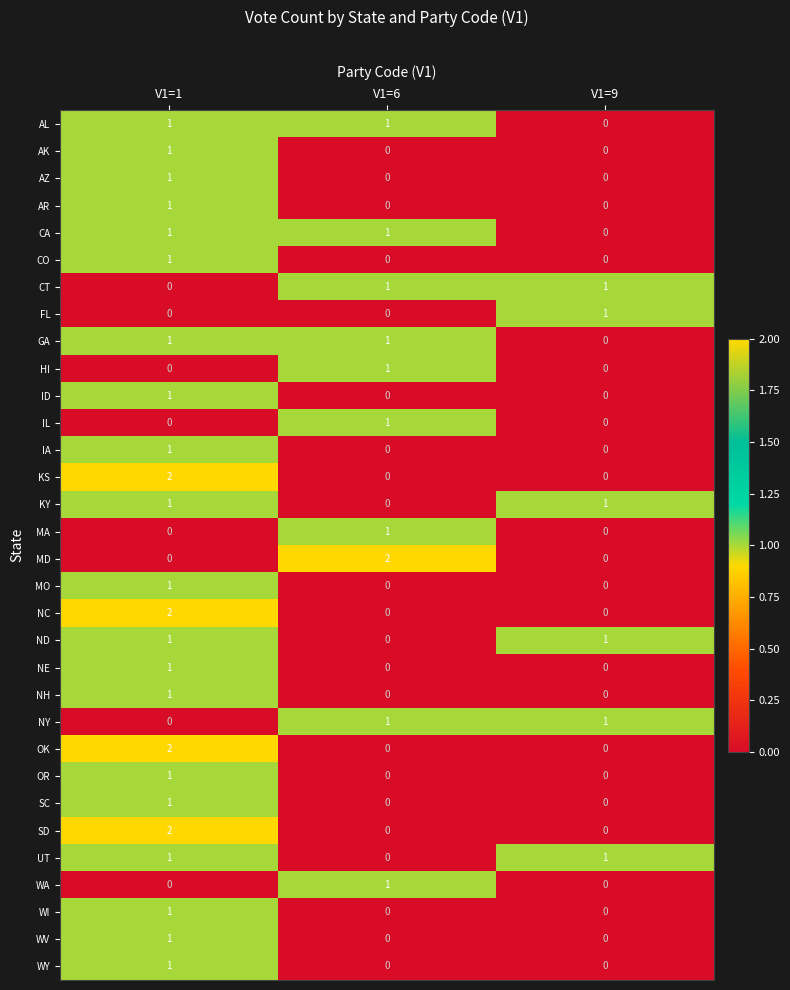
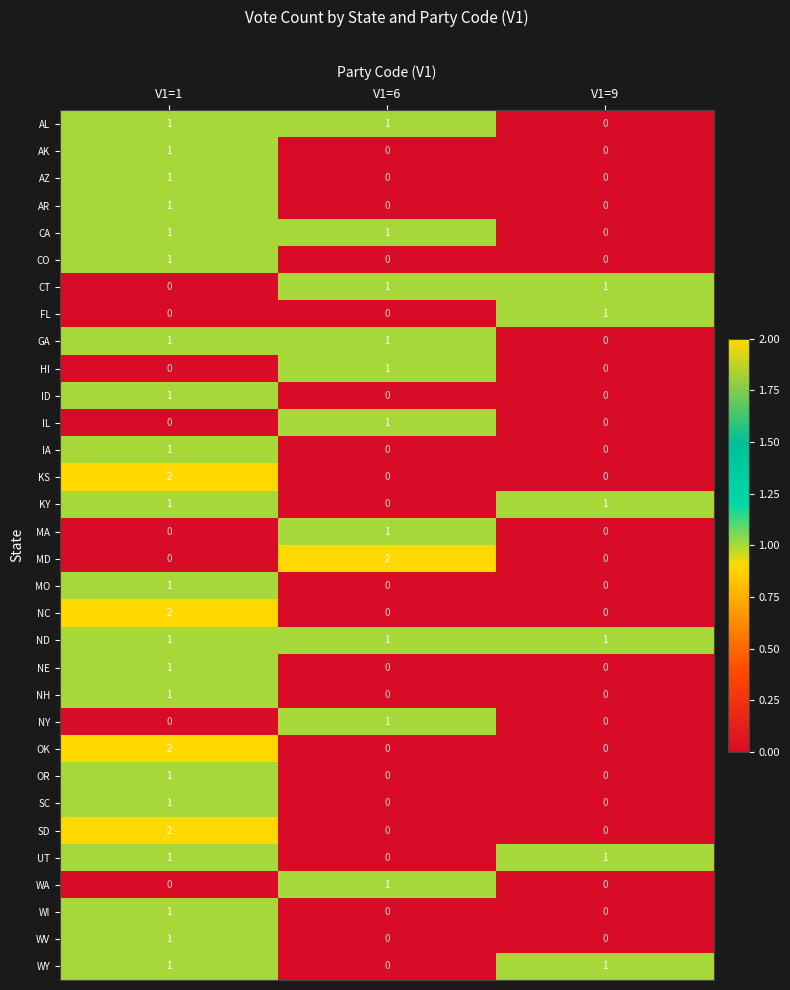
  {
    "AL": {
      "V1=1": 1,
      "V1=6": 1,
      "V1=9": 0
    },
    "AK": {
      "V1=1": 1,
      "V1=6": 0,
      "V1=9": 0
    },
    "AZ": {
      "V1=1": 1,
      "V1=6": 0,
      "V1=9": 0
    },
    "AR": {
      "V1=1": 1,
      "V1=6": 0,
      "V1=9": 0
    },
    "CA": {
      "V1=1": 1,
      "V1=6": 1,
      "V1=9": 0
    },
    "CO": {
      "V1=1": 1,
      "V1=6": 0,
      "V1=9": 0
    },
    "CT": {
      "V1=1": 0,
      "V1=6": 1,
      "V1=9": 1
    },
    "FL": {
      "V1=1": 0,
      "V1=6": 0,
      "V1=9": 1
    },
    "GA": {
      "V1=1": 1,
      "V1=6": 1,
      "V1=9": 0
    },
    "HI": {
      "V1=1": 0,
      "V1=6": 1,
      "V1=9": 0
    },
    "ID": {
      "V1=1": 1,
      "V1=6": 0,
      "V1=9": 0
    },
    "IL": {
      "V1=1": 0,
      "V1=6": 1,
      "V1=9": 0
    },
    "IA": {
      "V1=1": 1,
      "V1=6": 0,
      "V1=9": 0
    },
    "KS": {
      "V1=1": 2,
      "V1=6": 0,
      "V1=9": 0
    },
    "KY": {
      "V1=1": 1,
      "V1=6": 0,
      "V1=9": 1
    },
    "MA": {
      "V1=1": 0,
      "V1=6": 1,
      "V1=9": 0
    },
    "MD": {
      "V1=1": 0,
      "V1=6": 2,
      "V1=9": 0
    },
    "MO": {
      "V1=1": 1,
      "V1=6": 0,
      "V1=9": 0
    },
    "NC": {
      "V1=1": 2,
      "V1=6": 0,
      "V1=9": 0
    },
    "ND": {
      "V1=1": 1,
-     "V1=6": 0,
+     "V1=6": 1,
      "V1=9": 1
    },
    "NE": {
      "V1=1": 1,
      "V1=6": 0,
      "V1=9": 0
    },
    "NH": {
      "V1=1": 1,
      "V1=6": 0,
      "V1=9": 0
    },
    "NY": {
      "V1=1": 0,
      "V1=6": 1,
-     "V1=9": 1
+     "V1=9": 0
    },
    "OK": {
      "V1=1": 2,
      "V1=6": 0,
      "V1=9": 0
    },
    "OR": {
      "V1=1": 1,
      "V1=6": 0,
      "V1=9": 0
    },
    "SC": {
      "V1=1": 1,
      "V1=6": 0,
      "V1=9": 0
    },
    "SD": {
      "V1=1": 2,
      "V1=6": 0,
      "V1=9": 0
    },
    "UT": {
      "V1=1": 1,
      "V1=6": 0,
      "V1=9": 1
    },
    "WA": {
      "V1=1": 0,
      "V1=6": 1,
      "V1=9": 0
    },
    "WI": {
      "V1=1": 1,
      "V1=6": 0,
      "V1=9": 0
    },
    "WV": {
      "V1=1": 1,
      "V1=6": 0,
      "V1=9": 0
    },
    "WY": {
      "V1=1": 1,
      "V1=6": 0,
-     "V1=9": 0
+     "V1=9": 1
    }
  }
